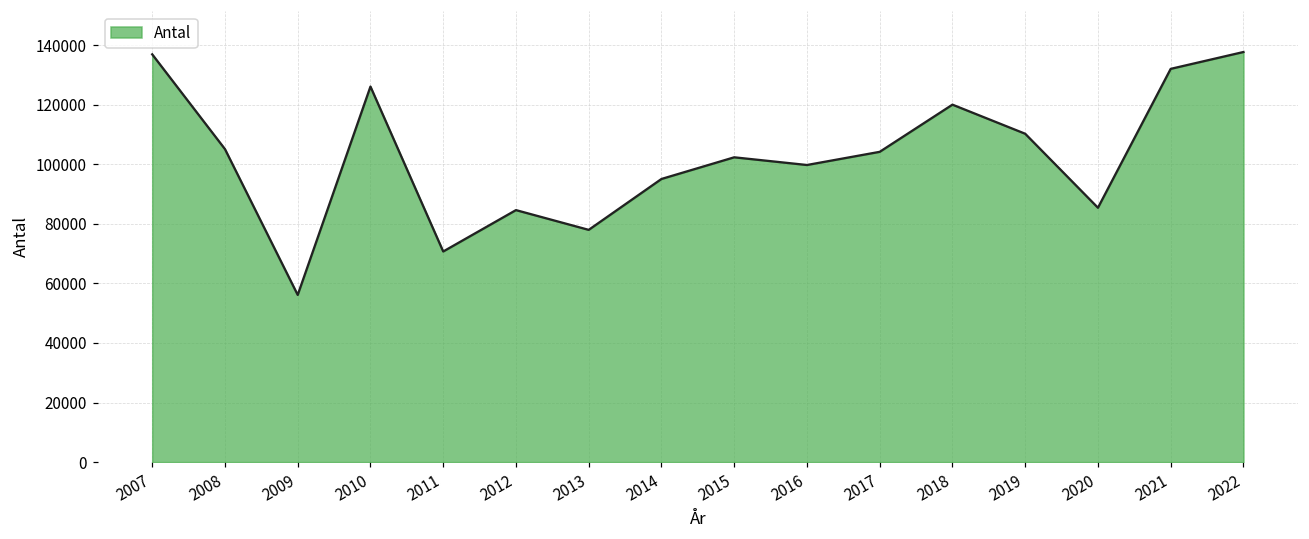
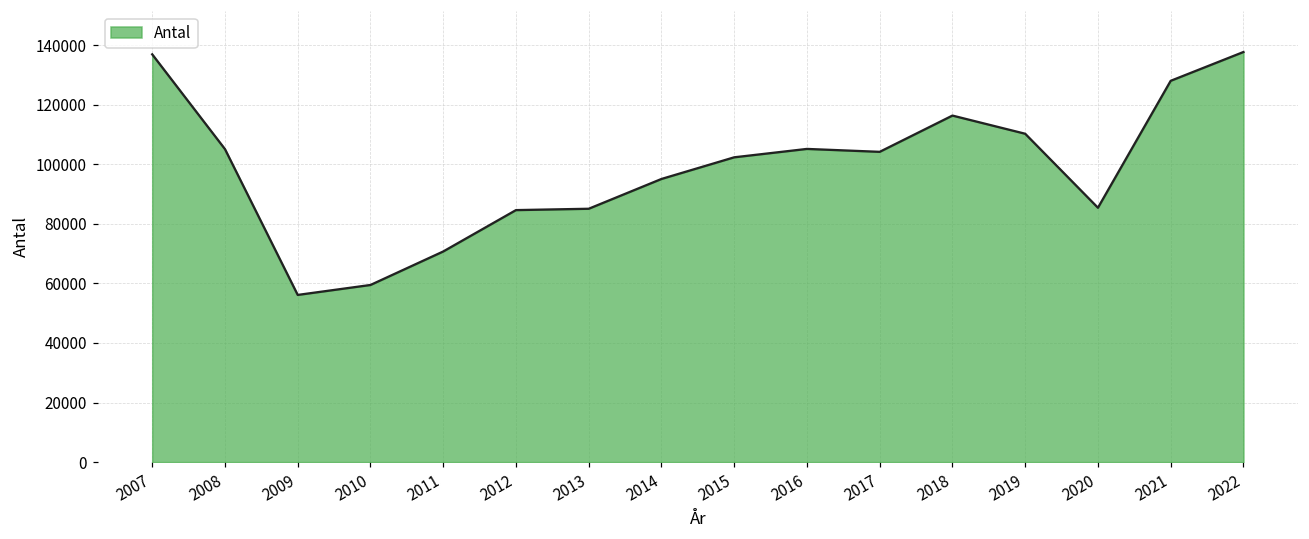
  {
    "2007": 137000,
    "2008": 105000,
    "2009": 56000,
-   "2010": 126000,
+   "2010": 59000,
    "2011": 71000,
    "2012": 85000,
-   "2013": 78000,
+   "2013": 85000,
    "2014": 95000,
    "2015": 102000,
-   "2016": 100000,
+   "2016": 105000,
    "2017": 104000,
-   "2018": 120000,
+   "2018": 116000,
    "2019": 110000,
    "2020": 85000,
-   "2021": 132000,
+   "2021": 128000,
    "2022": 138000
  }
